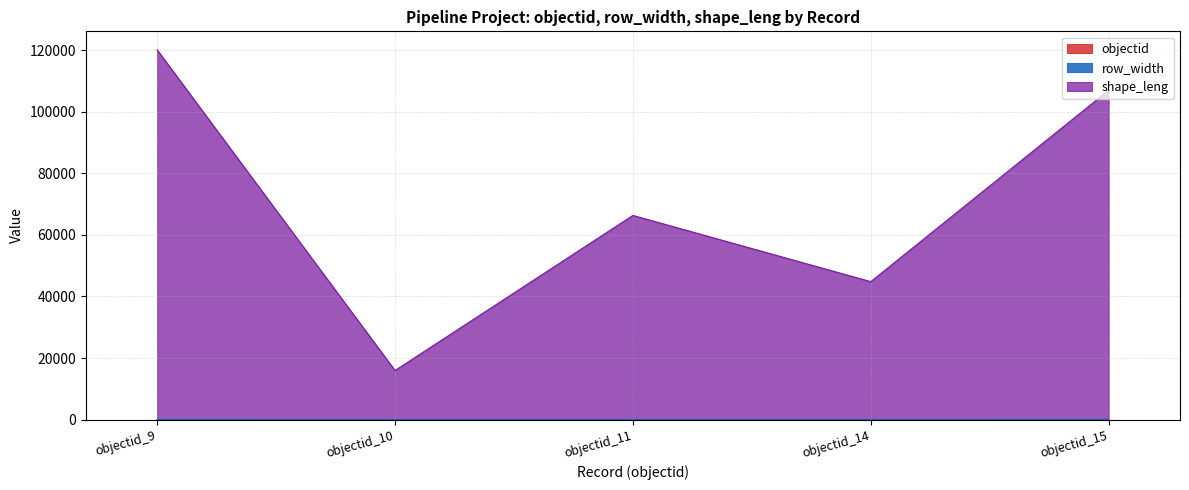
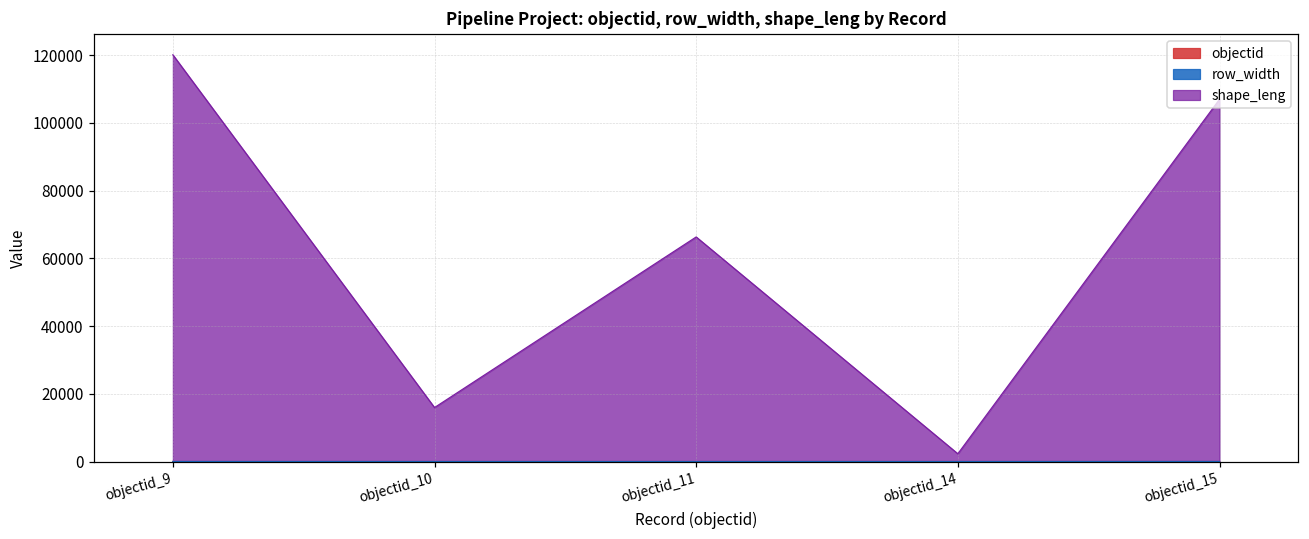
  {
    "row_width": {
      "objectid_9": 0,
      "objectid_10": 0,
      "objectid_11": 0,
      "objectid_14": 0,
      "objectid_15": 0
    },
    "shape_leng": {
      "objectid_9": 120000,
      "objectid_10": 16000,
      "objectid_11": 66000,
-     "objectid_14": 45000
+     "objectid_14": 2000
    }
  }
